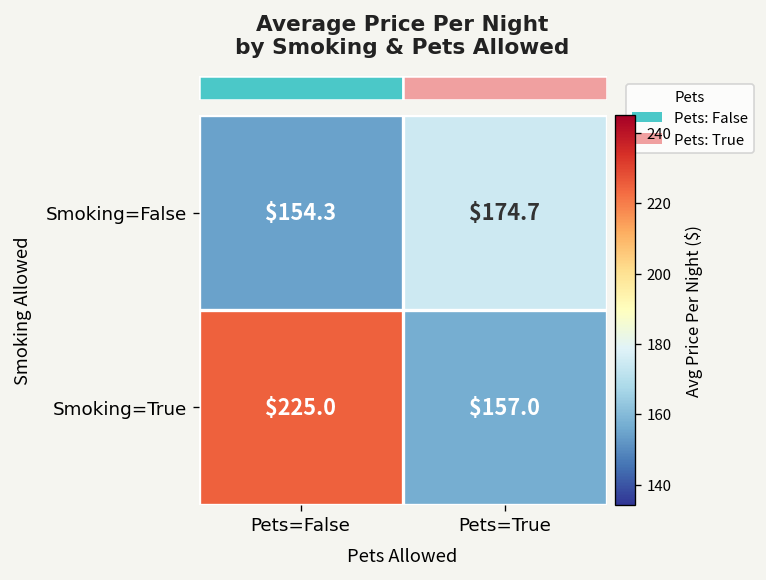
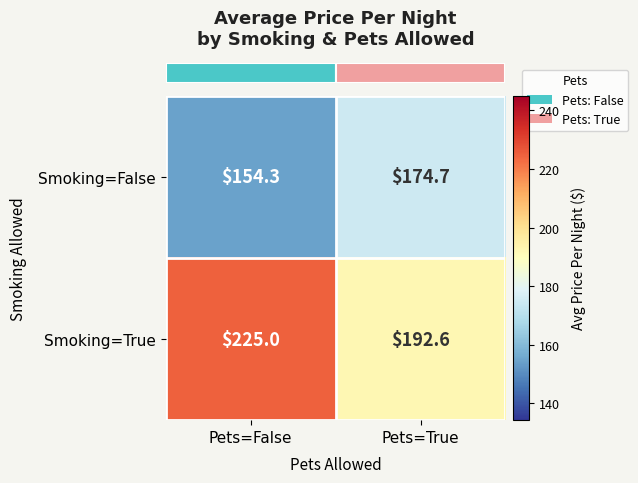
  {
    "Smoking=False": {
      "Pets=False": "$154.3",
      "Pets=True": "$174.7"
    },
    "Smoking=True": {
      "Pets=False": "$225.0",
-     "Pets=True": "$157.0"
+     "Pets=True": "$192.6"
    }
  }
